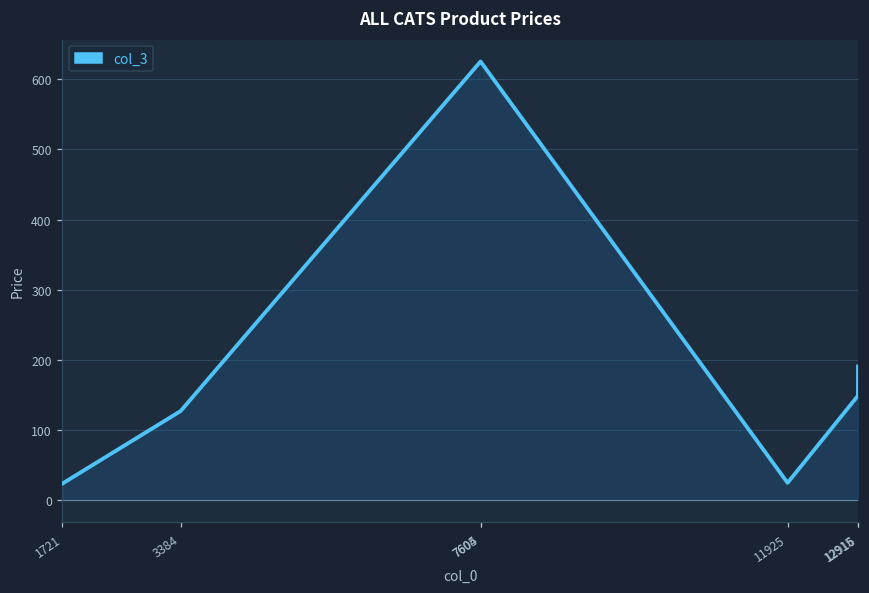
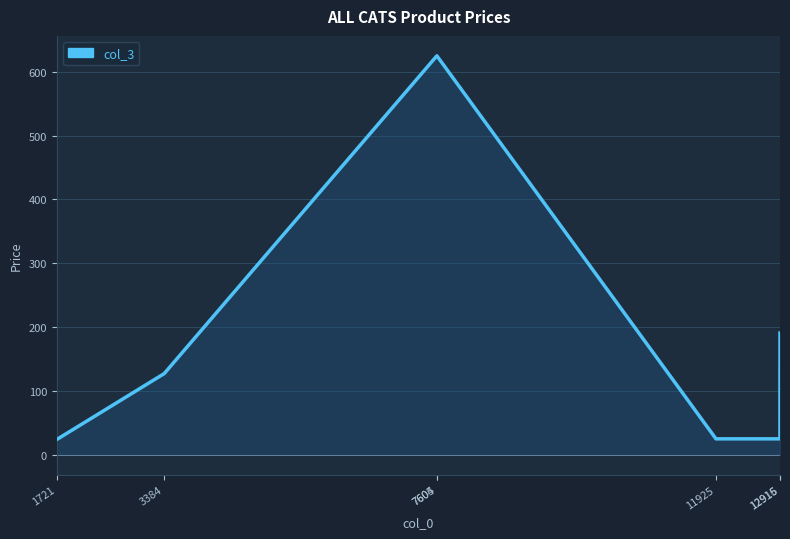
  {
    "1721": 20,
    "3384": 130,
    "7604": 630,
    "7605": 630,
    "11925": 30,
-   "12915": 150,
+   "12915": 30,
    "12916": 190
  }
